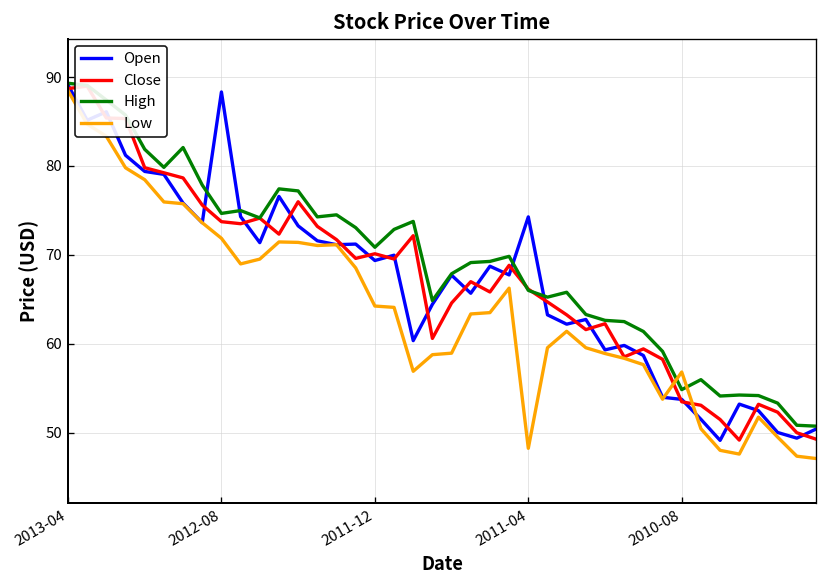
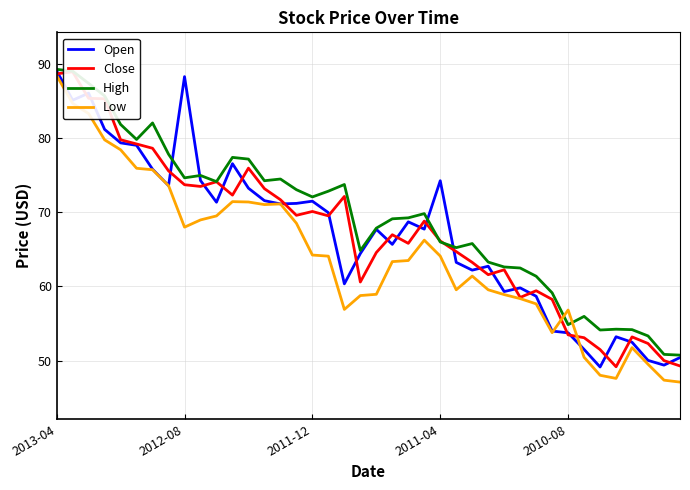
  {
    "Open": {
      "2012-08": 88,
-     "2011-12": 69,
+     "2011-12": 72,
      "2011-04": 74
    },
    "Close": {
      "2012-08": 74,
      "2011-12": 70
    },
    "High": {
      "2012-08": 75,
-     "2011-12": 71,
+     "2011-12": 72,
      "2010-08": 55
    },
    "Low": {
-     "2012-08": 72,
+     "2012-08": 68,
      "2011-12": 64,
-     "2011-04": 48,
+     "2011-04": 64,
      "2010-08": 57
    }
  }
